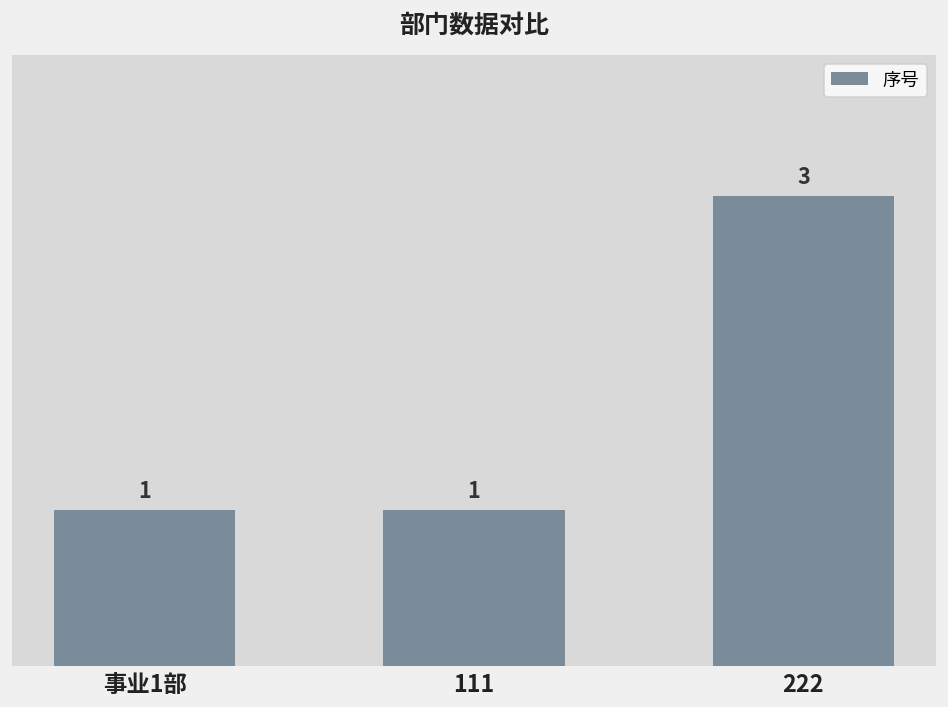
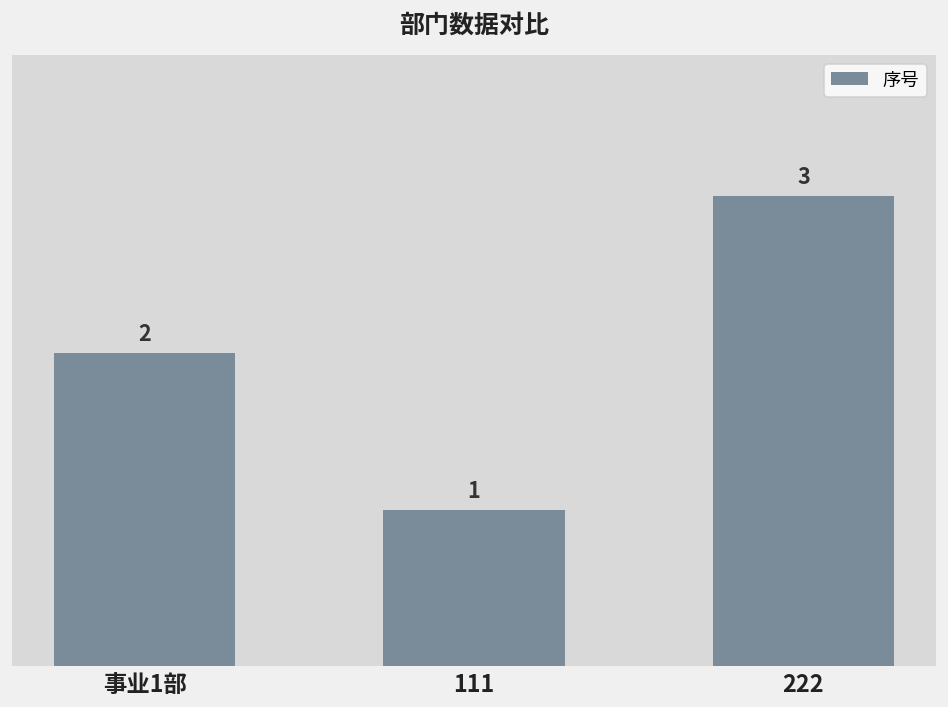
  {
-   "事业1部": 1,
+   "事业1部": 2,
    "111": 1,
    "222": 3
  }
